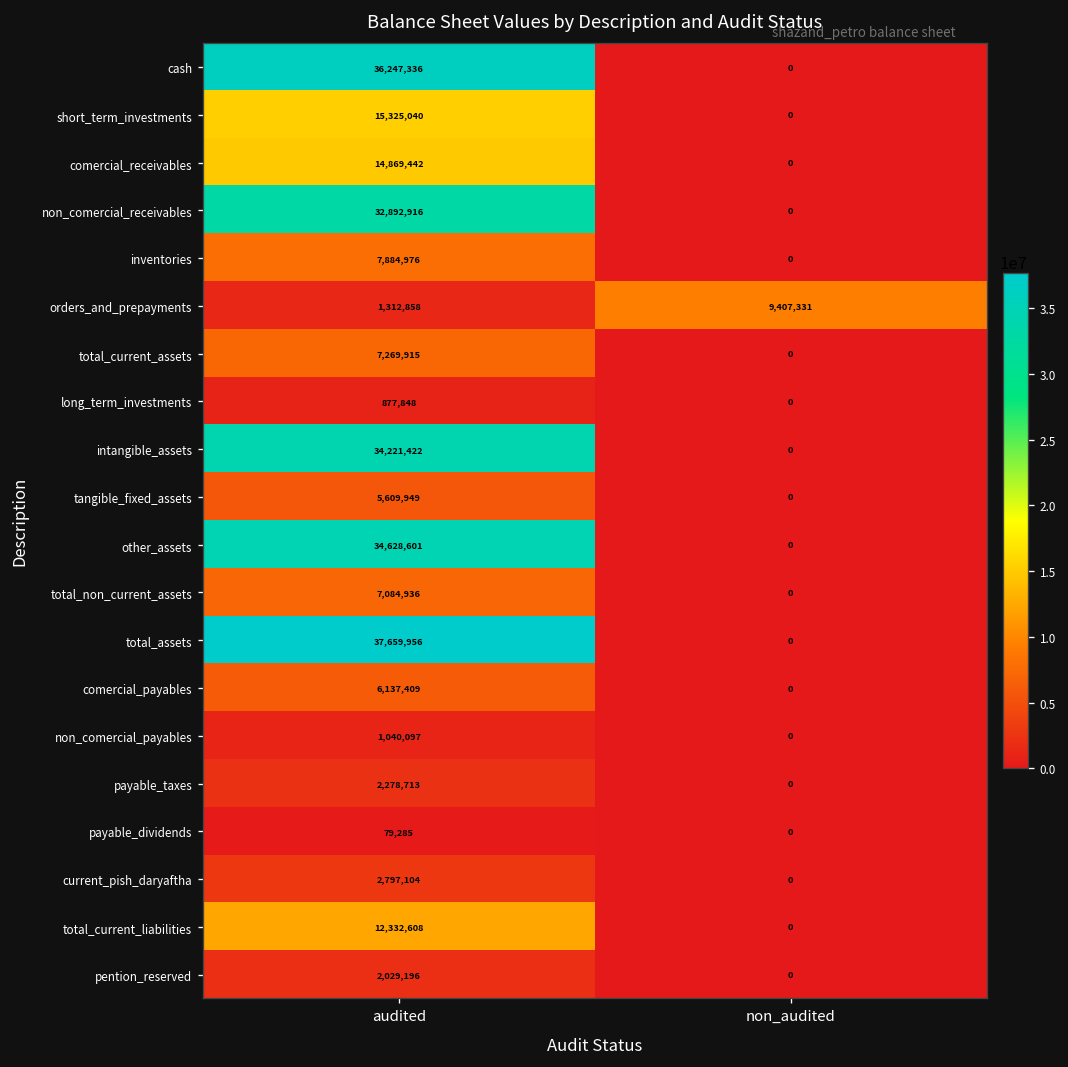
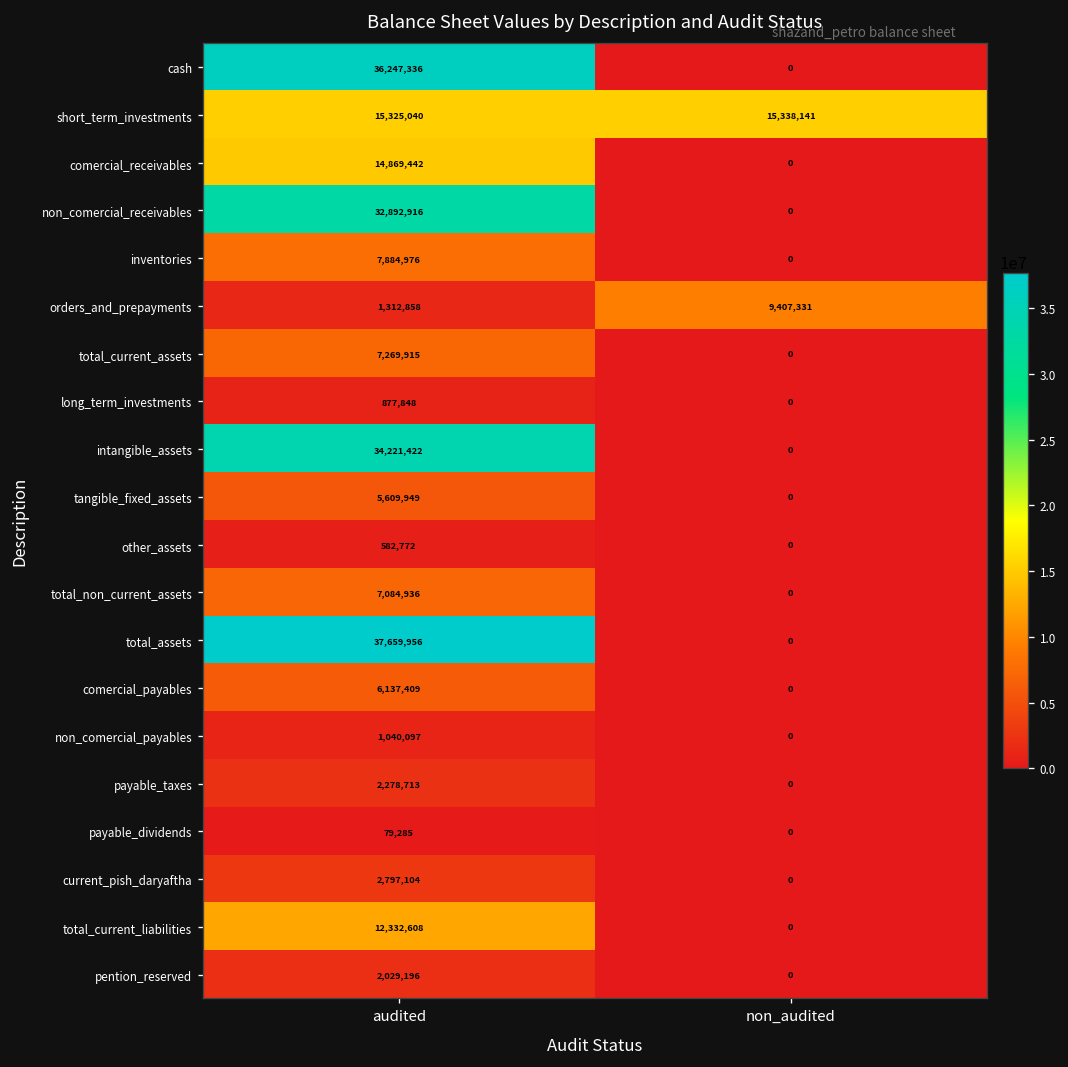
  {
    "cash": {
      "audited": "36,247,336",
      "non_audited": "0"
    },
    "short_term_investments": {
      "audited": "15,325,040",
-     "non_audited": "0"
+     "non_audited": "15,338,141"
    },
    "comercial_receivables": {
      "audited": "14,869,442",
      "non_audited": "0"
    },
    "non_comercial_receivables": {
      "audited": "32,892,916",
      "non_audited": "0"
    },
    "inventories": {
      "audited": "7,884,976",
      "non_audited": "0"
    },
    "orders_and_prepayments": {
      "audited": "1,312,858",
      "non_audited": "9,407,331"
    },
    "total_current_assets": {
      "audited": "7,269,915",
      "non_audited": "0"
    },
    "long_term_investments": {
      "audited": "877,848",
      "non_audited": "0"
    },
    "intangible_assets": {
      "audited": "34,221,422",
      "non_audited": "0"
    },
    "tangible_fixed_assets": {
      "audited": "5,609,949",
      "non_audited": "0"
    },
    "other_assets": {
-     "audited": "34,628,601",
+     "audited": "582,772",
      "non_audited": "0"
    },
    "total_non_current_assets": {
      "audited": "7,084,936",
      "non_audited": "0"
    },
    "total_assets": {
      "audited": "37,659,956",
      "non_audited": "0"
    },
    "comercial_payables": {
      "audited": "6,137,409",
      "non_audited": "0"
    },
    "non_comercial_payables": {
      "audited": "1,040,097",
      "non_audited": "0"
    },
    "payable_taxes": {
      "audited": "2,278,713",
      "non_audited": "0"
    },
    "payable_dividends": {
      "audited": "79,285",
      "non_audited": "0"
    },
    "current_pish_daryaftha": {
      "audited": "2,797,104",
      "non_audited": "0"
    },
    "total_current_liabilities": {
      "audited": "12,332,608",
      "non_audited": "0"
    },
    "pention_reserved": {
      "audited": "2,029,196",
      "non_audited": "0"
    }
  }
